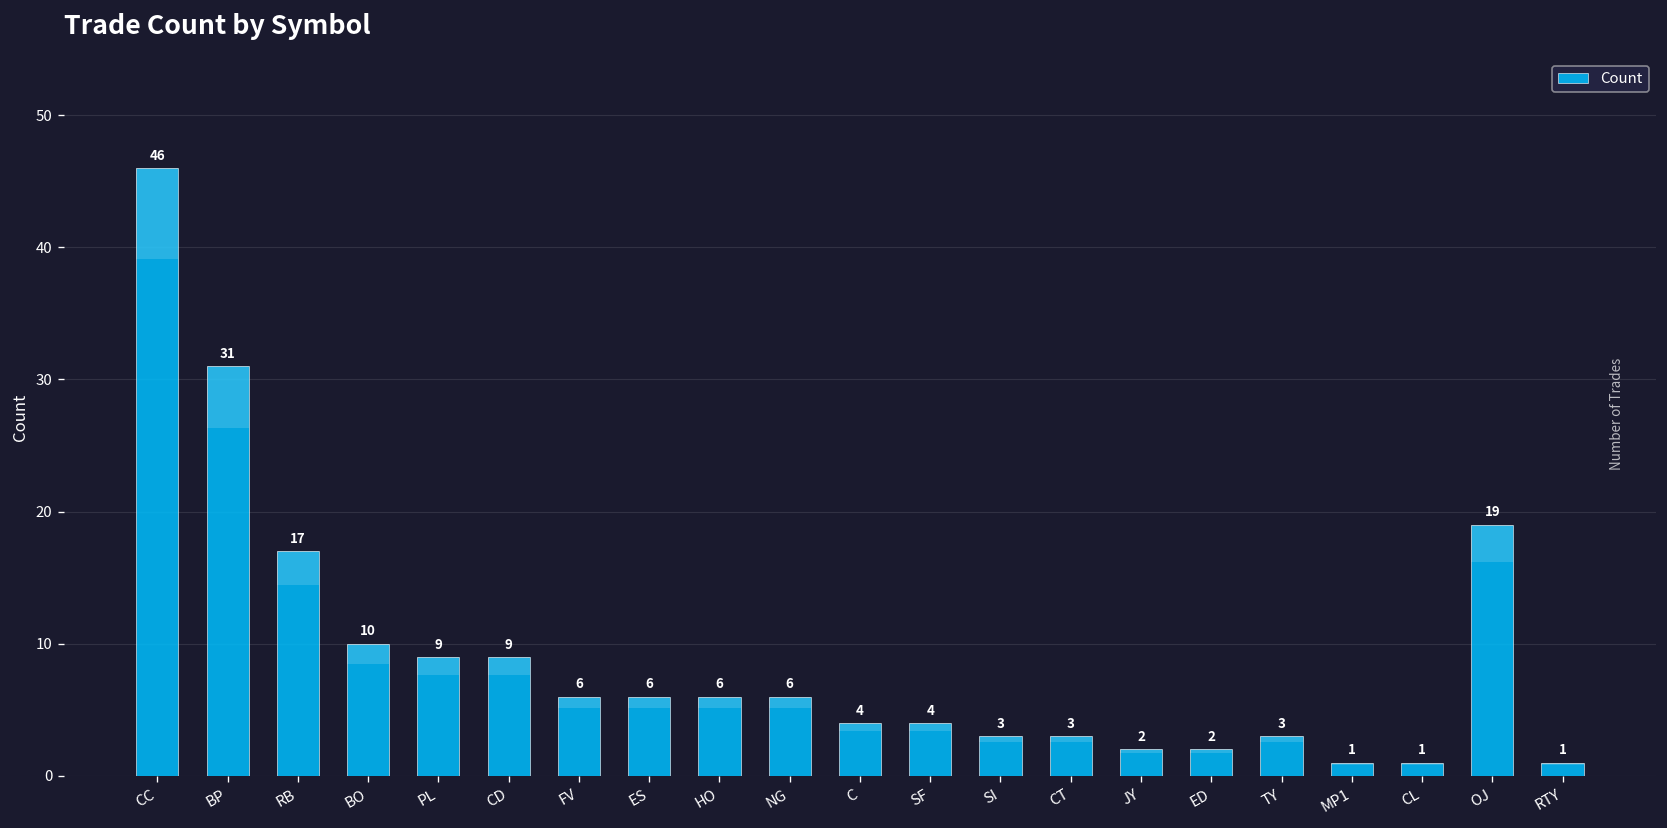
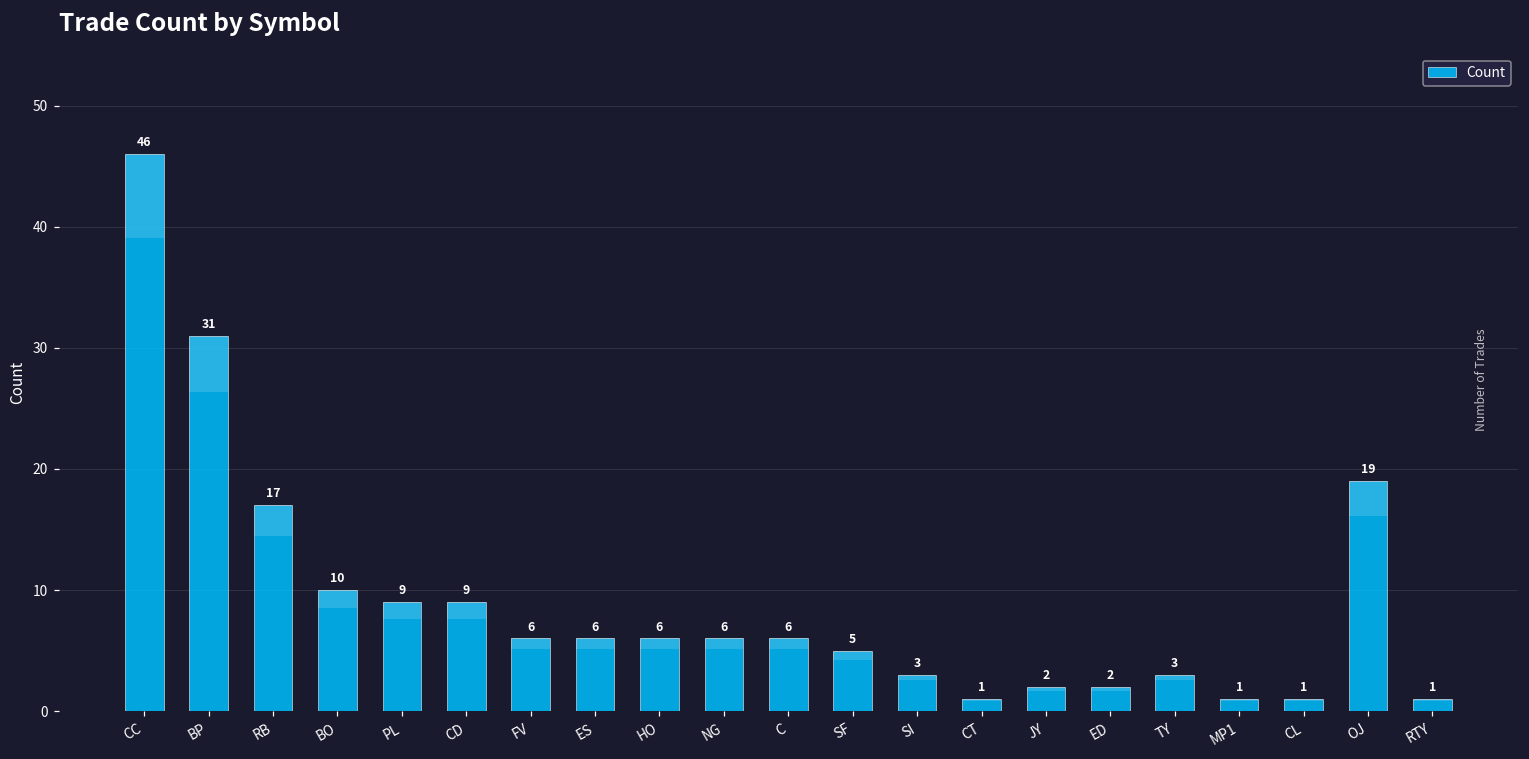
  {
    "CC": 46,
    "BP": 31,
    "RB": 17,
    "BO": 10,
    "PL": 9,
    "CD": 9,
    "FV": 6,
    "ES": 6,
    "HO": 6,
    "NG": 6,
-   "C": 4,
-   "SF": 4,
+   "C": 6,
+   "SF": 5,
    "SI": 3,
-   "CT": 3,
+   "CT": 1,
    "JY": 2,
    "ED": 2,
    "TY": 3,
    "MP1": 1,
    "CL": 1,
    "OJ": 19,
    "RTY": 1
  }
